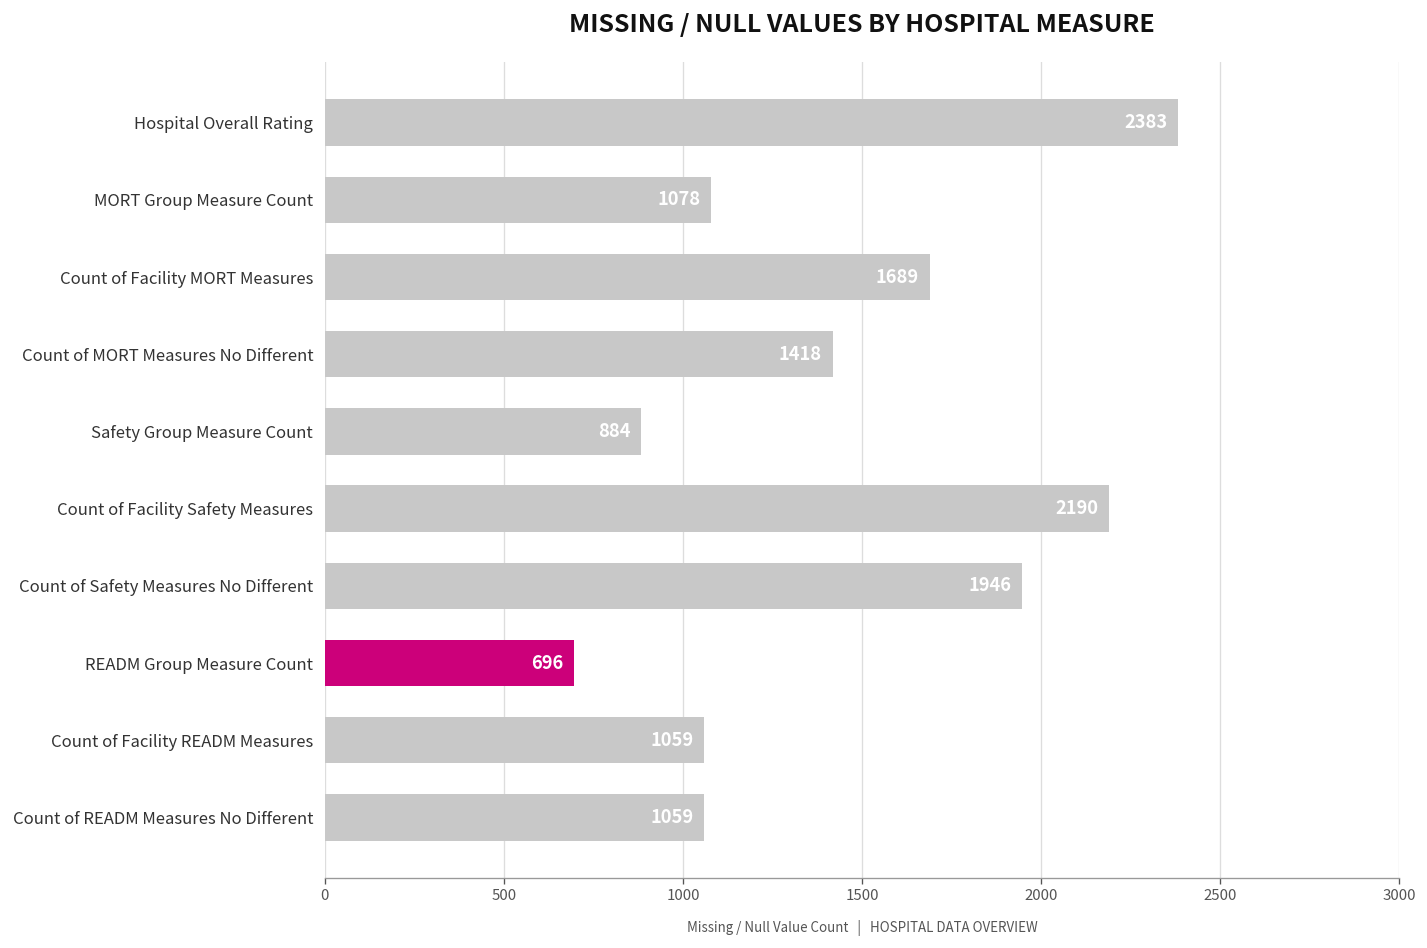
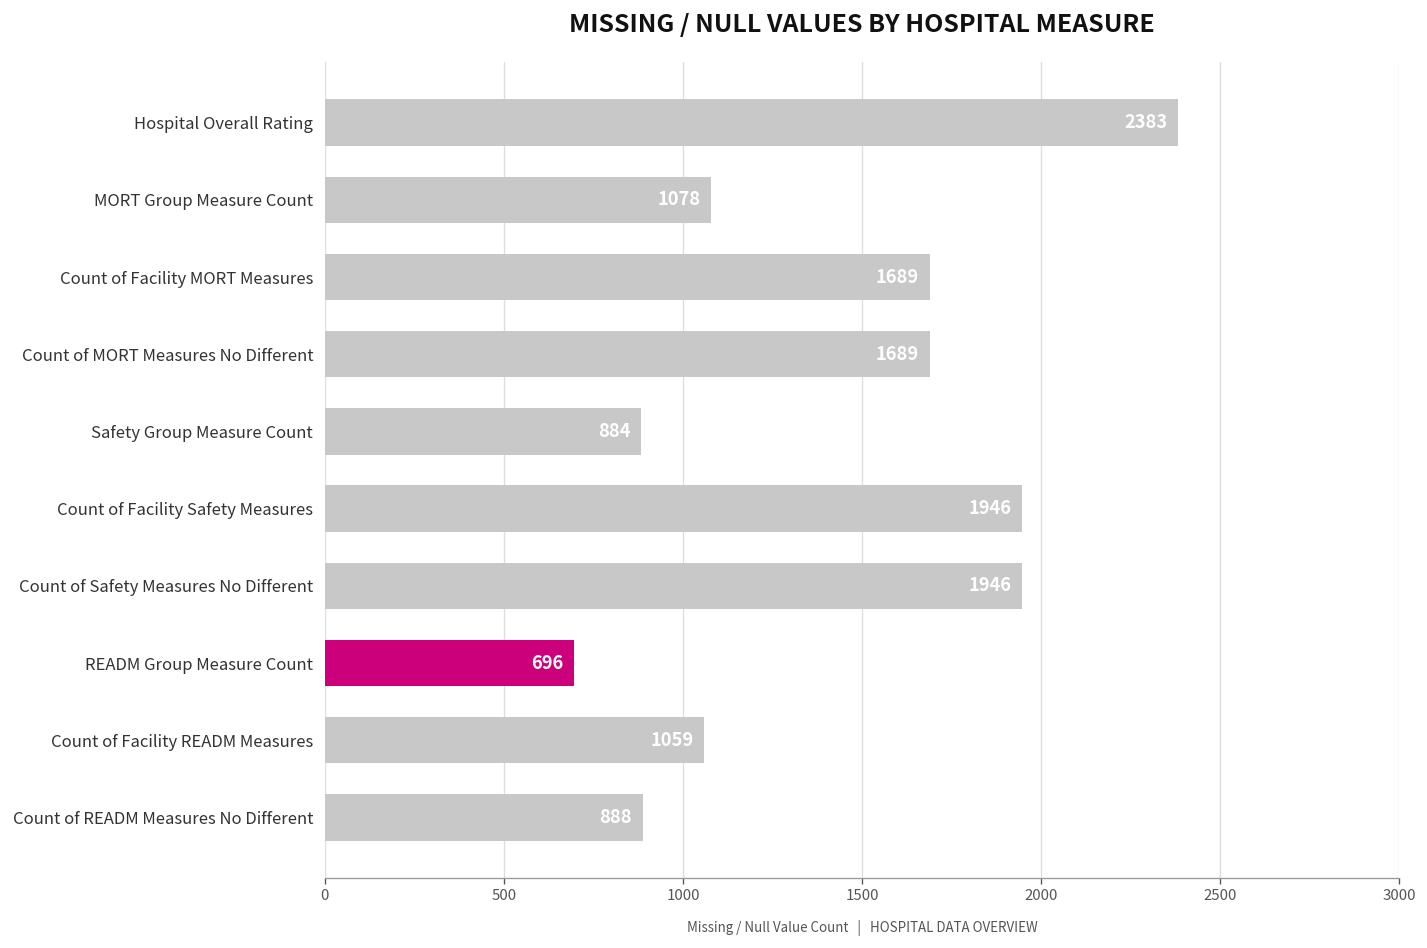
  {
    "Hospital Overall Rating": 2383,
    "MORT Group Measure Count": 1078,
    "Count of Facility MORT Measures": 1689,
-   "Count of MORT Measures No Different": 1418,
+   "Count of MORT Measures No Different": 1689,
    "Safety Group Measure Count": 884,
-   "Count of Facility Safety Measures": 2190,
+   "Count of Facility Safety Measures": 1946,
    "Count of Safety Measures No Different": 1946,
    "READM Group Measure Count": 696,
    "Count of Facility READM Measures": 1059,
-   "Count of READM Measures No Different": 1059
+   "Count of READM Measures No Different": 888
  }
